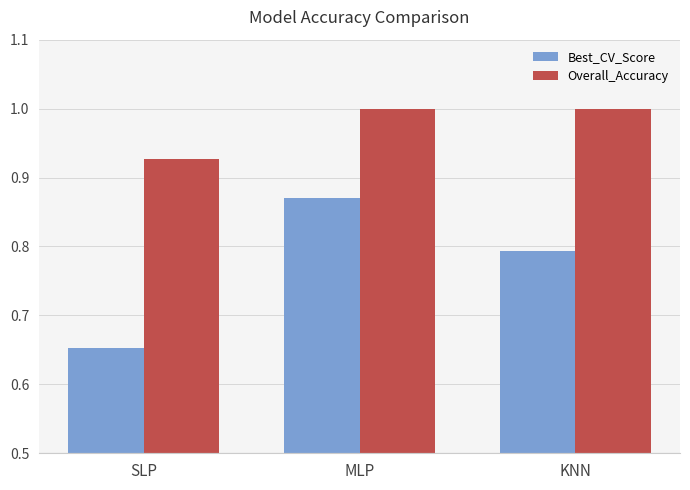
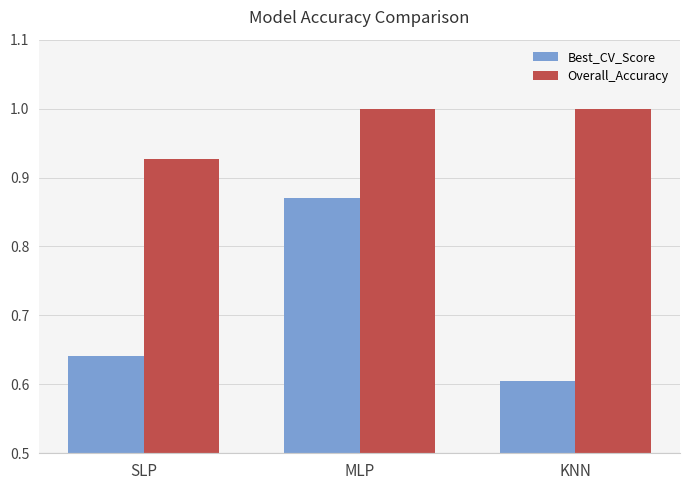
  {
    "Best_CV_Score": {
-     "SLP": 0.65,
+     "SLP": 0.64,
      "MLP": 0.87,
-     "KNN": 0.79
+     "KNN": 0.61
    },
    "Overall_Accuracy": {
      "SLP": 0.93,
      "MLP": 1.00,
      "KNN": 1.00
    }
  }
